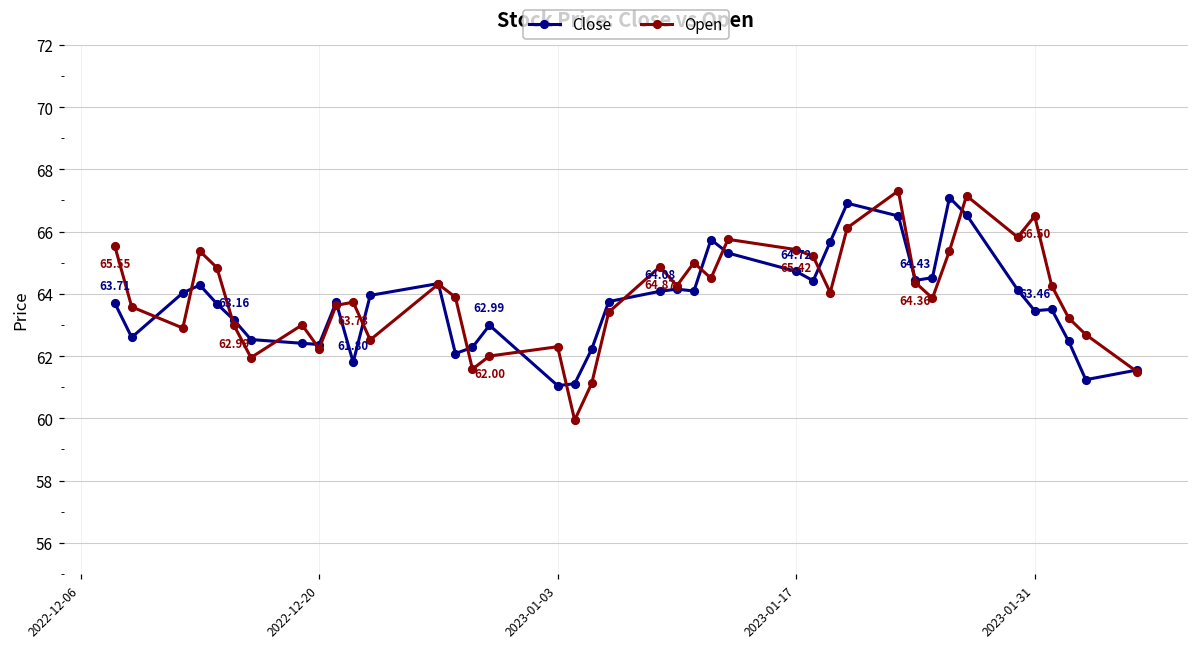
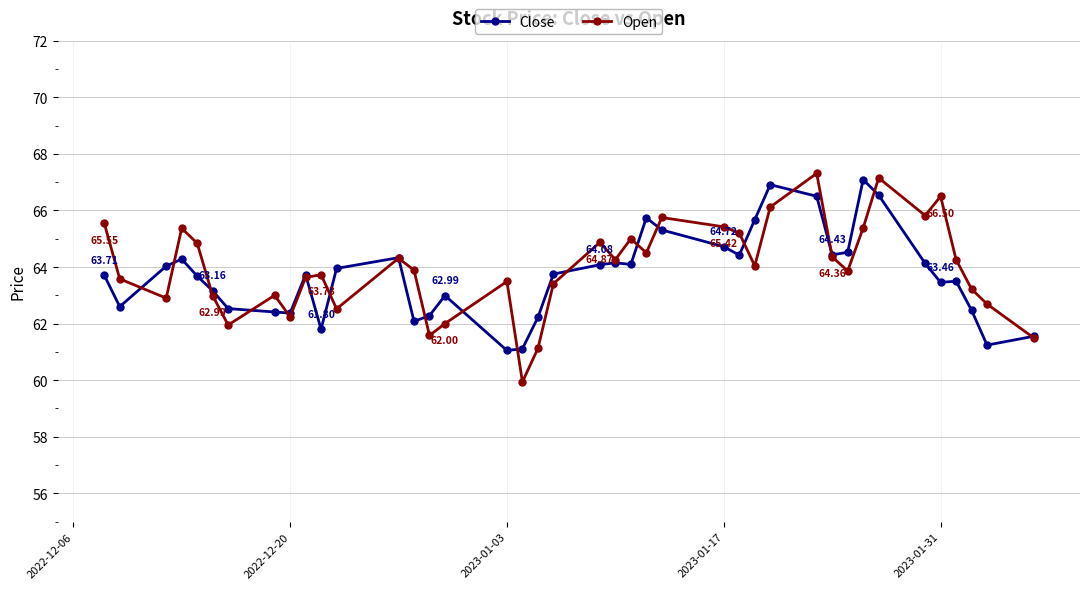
  {
    "Close": {
      "2022-12-20": 62.4,
      "2023-01-03": 61.0
    },
    "Open": {
      "2022-12-20": 62.2,
-     "2023-01-03": 62.3
+     "2023-01-03": 63.5
    }
  }
